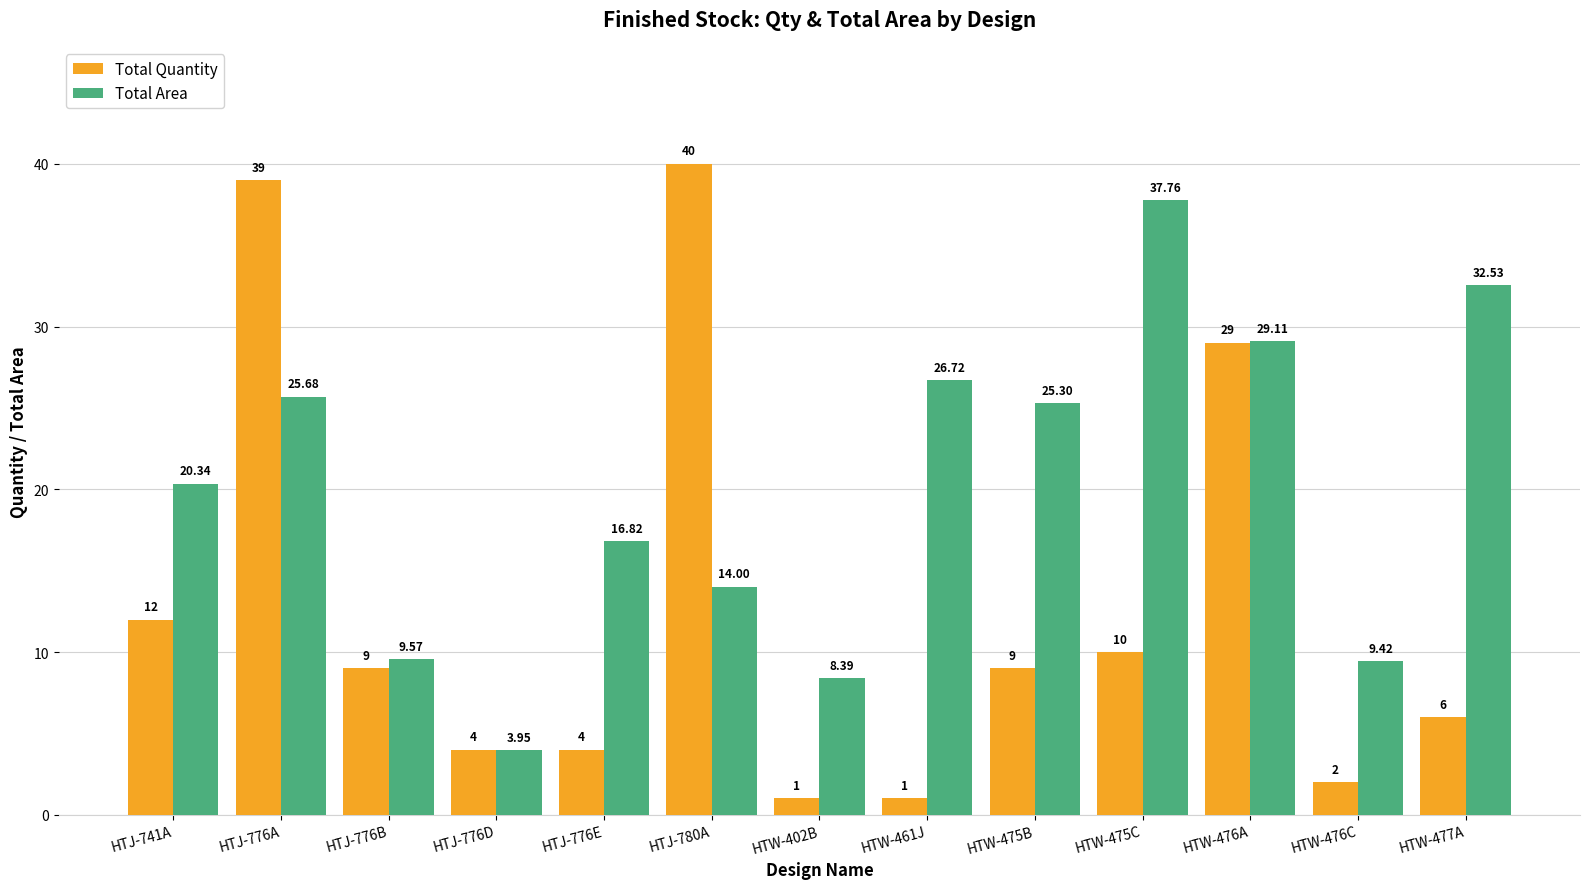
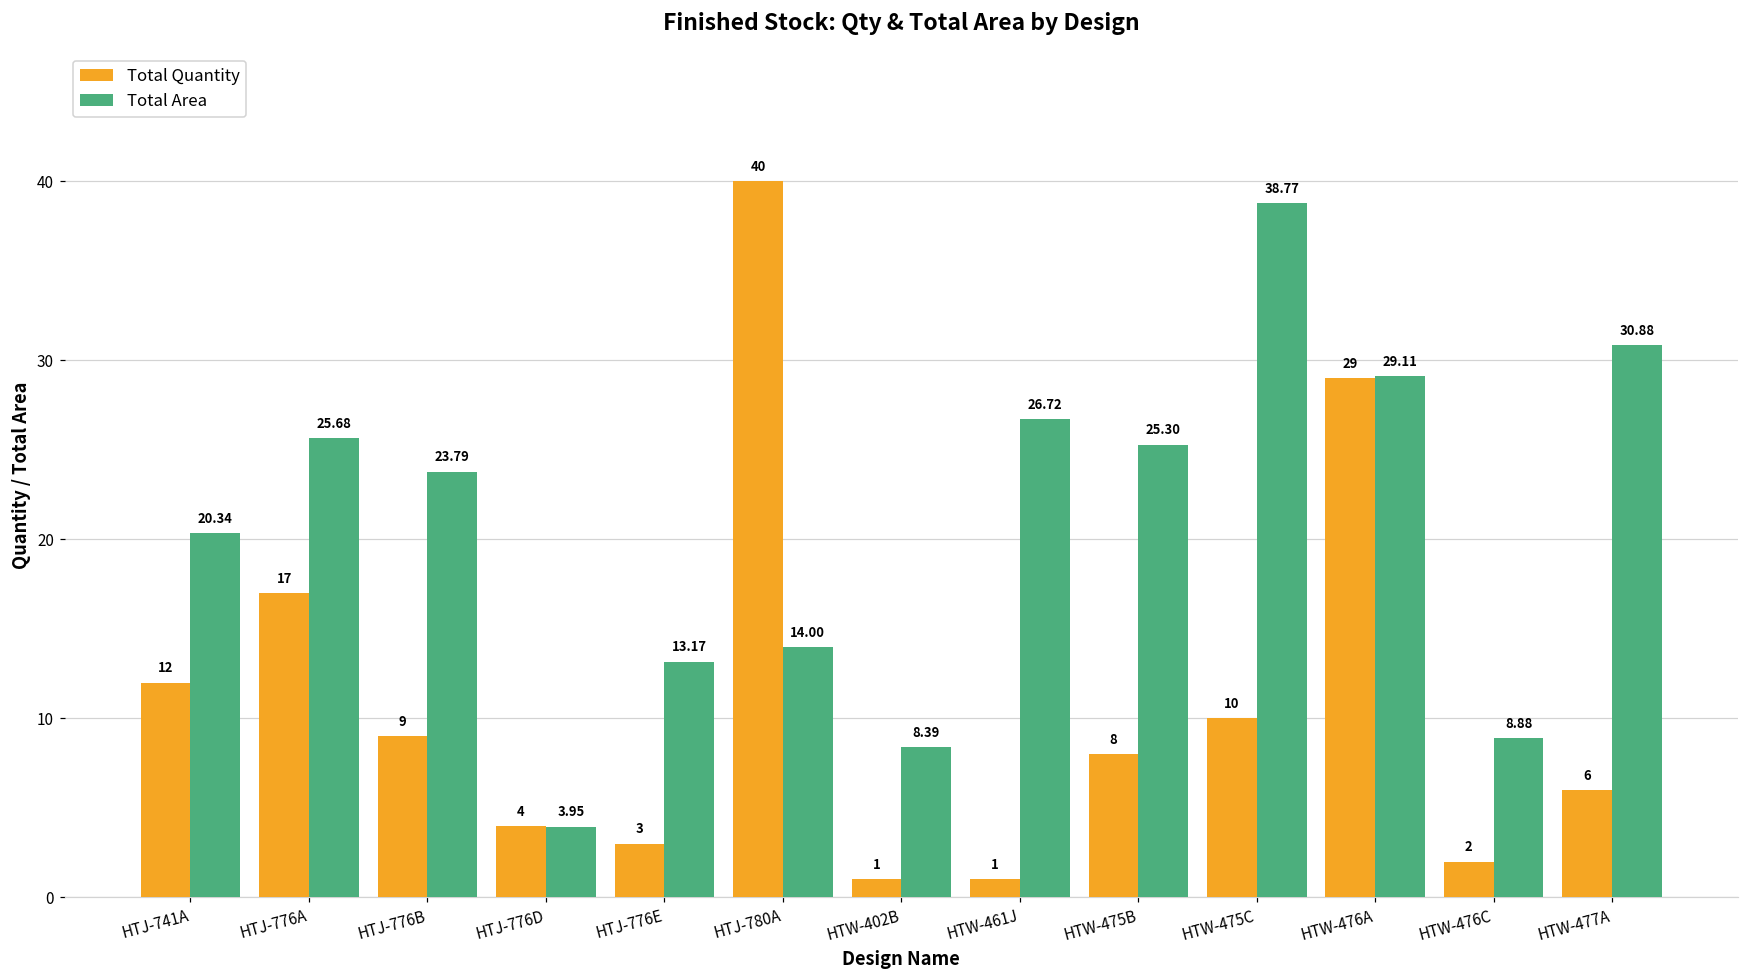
  {
    "Total Quantity": {
      "HTJ-741A": 12,
-     "HTJ-776A": 39,
+     "HTJ-776A": 17,
      "HTJ-776B": 9,
      "HTJ-776D": 4,
-     "HTJ-776E": 4,
+     "HTJ-776E": 3,
      "HTJ-780A": 40,
      "HTW-402B": 1,
      "HTW-461J": 1,
-     "HTW-475B": 9,
+     "HTW-475B": 8,
      "HTW-475C": 10,
      "HTW-476A": 29,
      "HTW-476C": 2,
      "HTW-477A": 6
    },
    "Total Area": {
      "HTJ-741A": 20.34,
      "HTJ-776A": 25.68,
-     "HTJ-776B": 9.57,
+     "HTJ-776B": 23.79,
      "HTJ-776D": 3.95,
-     "HTJ-776E": 16.82,
+     "HTJ-776E": 13.17,
      "HTJ-780A": 14.00,
      "HTW-402B": 8.39,
      "HTW-461J": 26.72,
      "HTW-475B": 25.30,
-     "HTW-475C": 37.76,
+     "HTW-475C": 38.77,
      "HTW-476A": 29.11,
-     "HTW-476C": 9.42,
-     "HTW-477A": 32.53
+     "HTW-476C": 8.88,
+     "HTW-477A": 30.88
    }
  }
